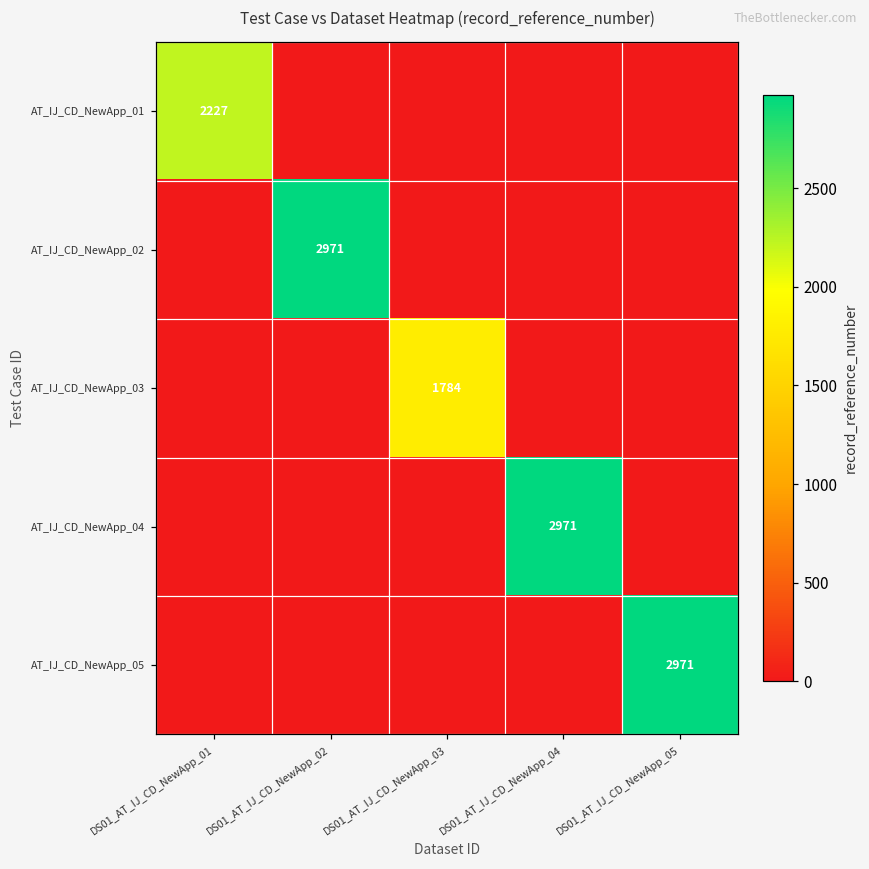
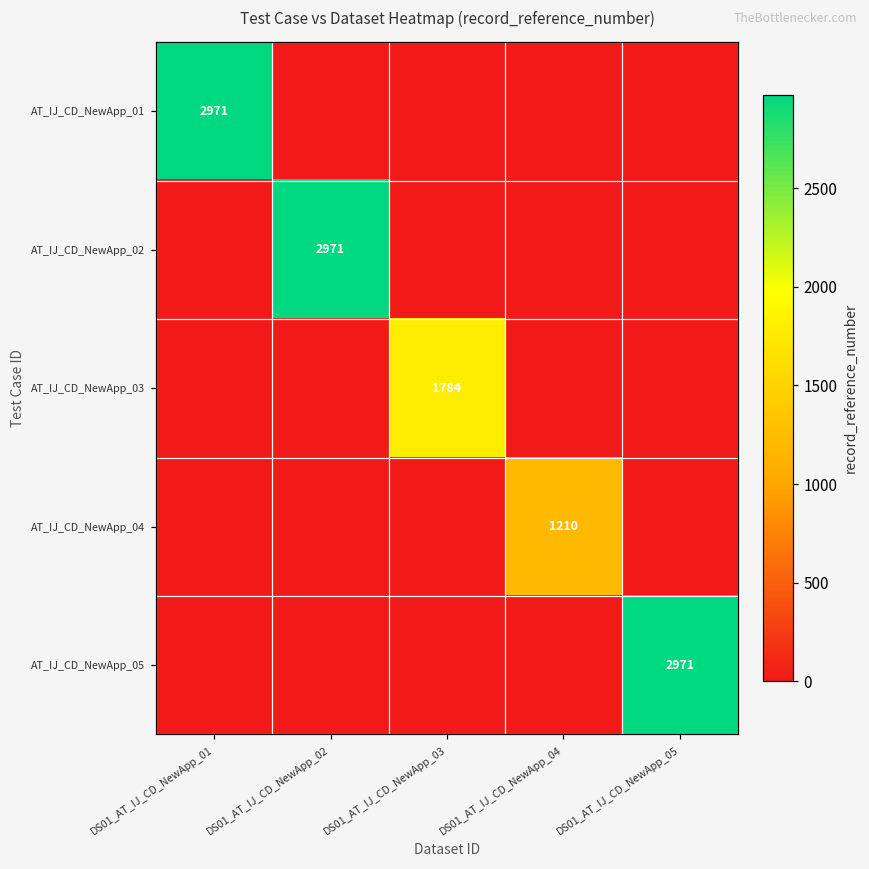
  {
    "AT_IJ_CD_NewApp_01": {
-     "DS01_AT_IJ_CD_NewApp_01": 2227
+     "DS01_AT_IJ_CD_NewApp_01": 2971
    },
    "AT_IJ_CD_NewApp_02": {
      "DS01_AT_IJ_CD_NewApp_02": 2971
    },
    "AT_IJ_CD_NewApp_03": {
      "DS01_AT_IJ_CD_NewApp_03": 1784
    },
    "AT_IJ_CD_NewApp_04": {
-     "DS01_AT_IJ_CD_NewApp_04": 2971
+     "DS01_AT_IJ_CD_NewApp_04": 1210
    },
    "AT_IJ_CD_NewApp_05": {
      "DS01_AT_IJ_CD_NewApp_05": 2971
    }
  }
